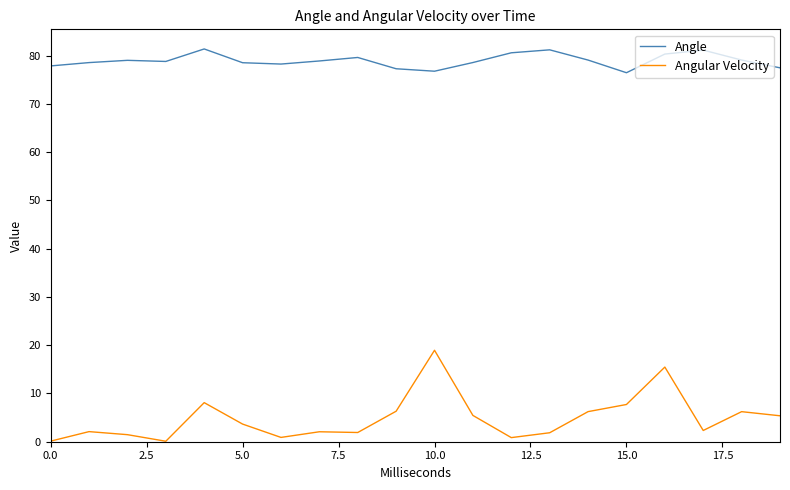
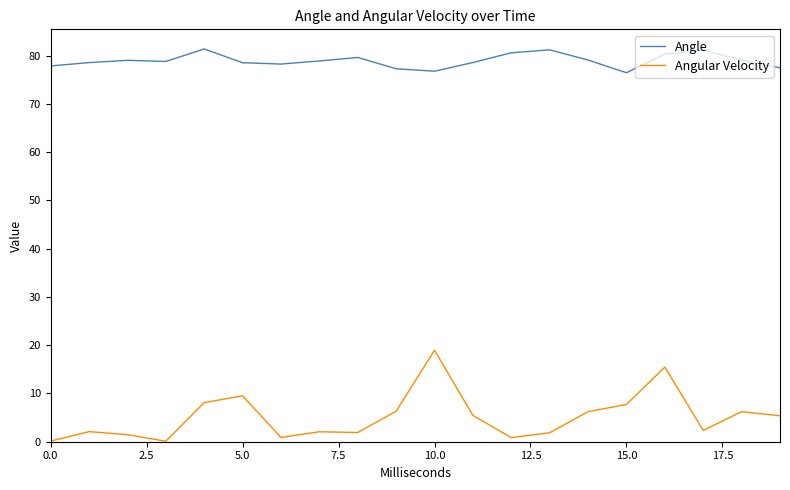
  {
    "Angle": {
      "0.0": 78,
      "5.0": 79,
      "10.0": 77,
      "15.0": 76
    },
    "Angular Velocity": {
      "0.0": 0,
-     "5.0": 4,
+     "5.0": 10,
      "10.0": 19,
      "15.0": 8
    }
  }
